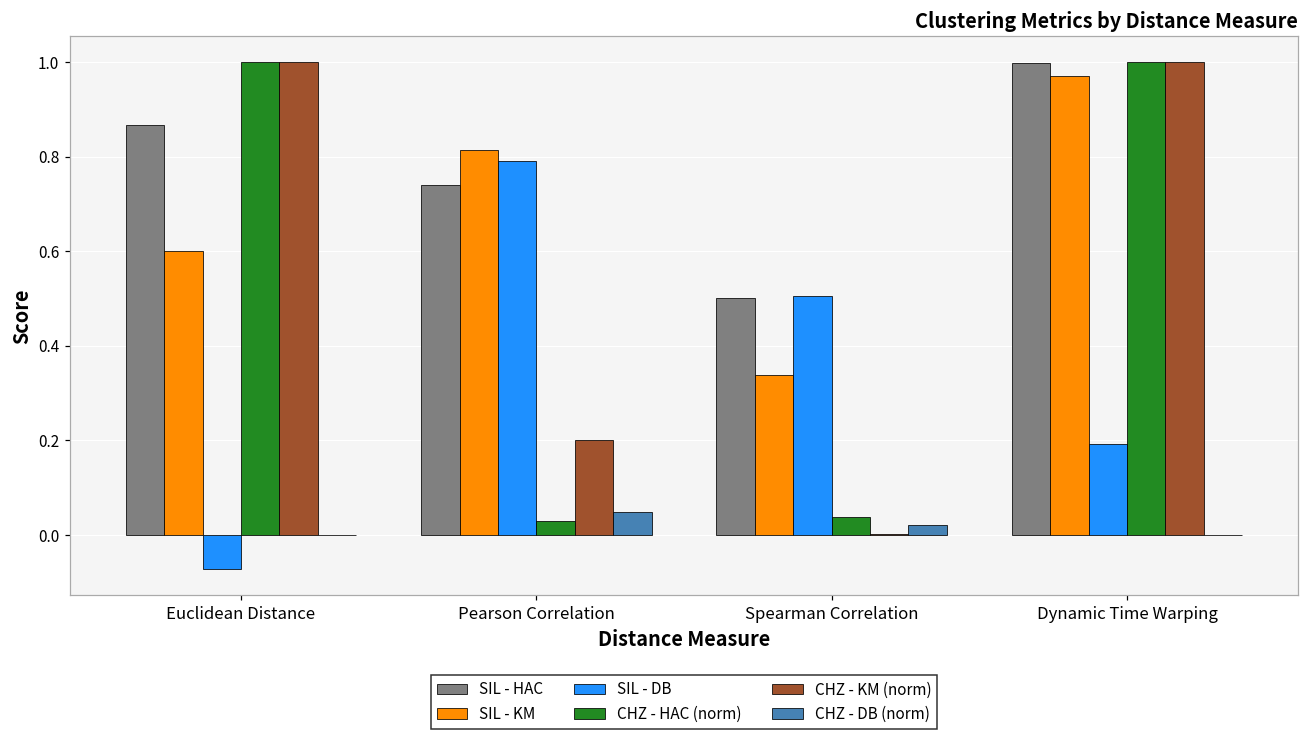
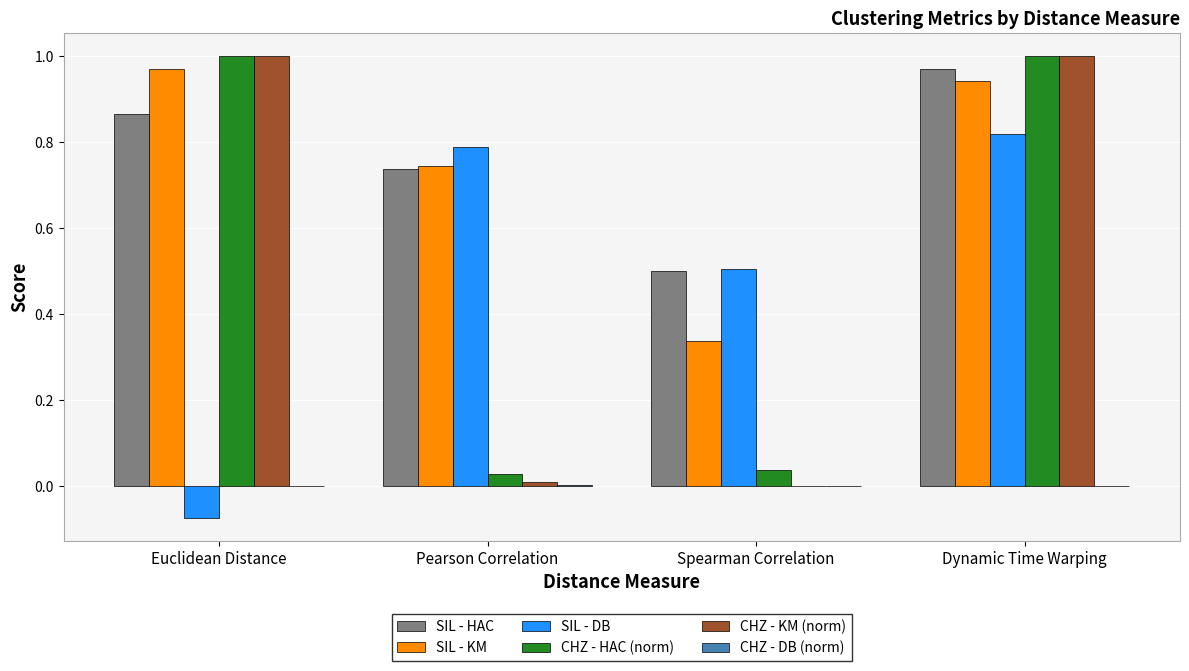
  {
    "SIL - HAC": {
      "Euclidean Distance": 0.87,
      "Pearson Correlation": 0.74,
      "Spearman Correlation": 0.50,
-     "Dynamic Time Warping": 1.00
+     "Dynamic Time Warping": 0.97
    },
    "SIL - KM": {
-     "Euclidean Distance": 0.60,
-     "Pearson Correlation": 0.81,
+     "Euclidean Distance": 0.97,
+     "Pearson Correlation": 0.75,
      "Spearman Correlation": 0.34,
-     "Dynamic Time Warping": 0.97
+     "Dynamic Time Warping": 0.94
    },
    "SIL - DB": {
      "Euclidean Distance": -0.07,
      "Pearson Correlation": 0.79,
      "Spearman Correlation": 0.51,
-     "Dynamic Time Warping": 0.19
+     "Dynamic Time Warping": 0.82
    },
    "CHZ - HAC (norm)": {
      "Euclidean Distance": 1.00,
      "Pearson Correlation": 0.03,
      "Spearman Correlation": 0.04,
      "Dynamic Time Warping": 1.00
    },
    "CHZ - KM (norm)": {
      "Euclidean Distance": 1.00,
-     "Pearson Correlation": 0.20,
+     "Pearson Correlation": 0.01,
      "Dynamic Time Warping": 1.00
    },
    "CHZ - DB (norm)": {
-     "Pearson Correlation": 0.05,
-     "Spearman Correlation": 0.02
+     "Pearson Correlation": 0.00,
+     "Spearman Correlation": 0.00
    }
  }
